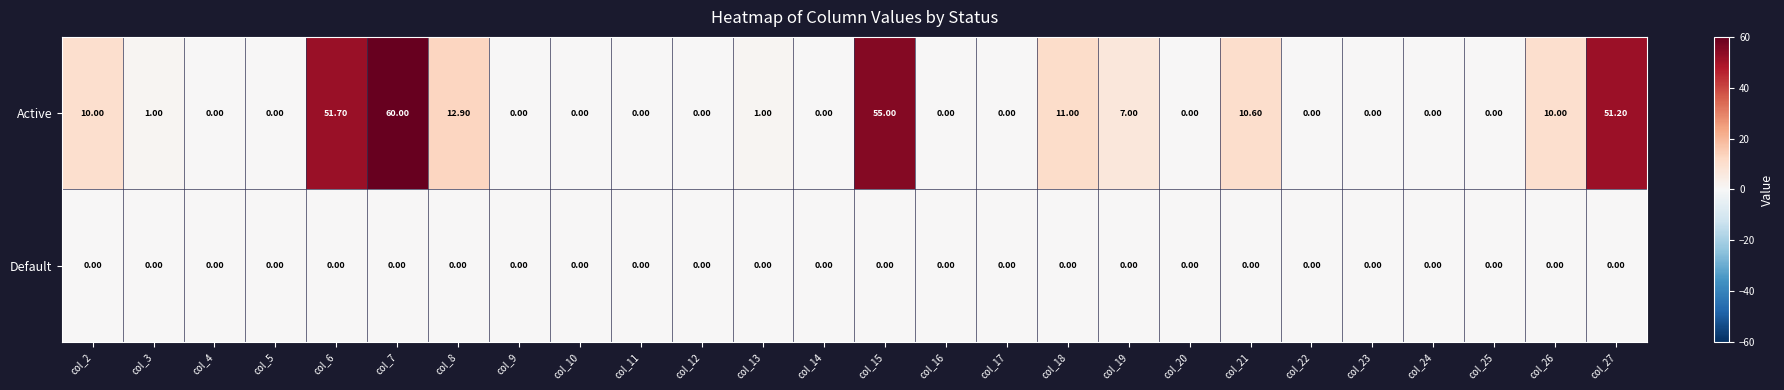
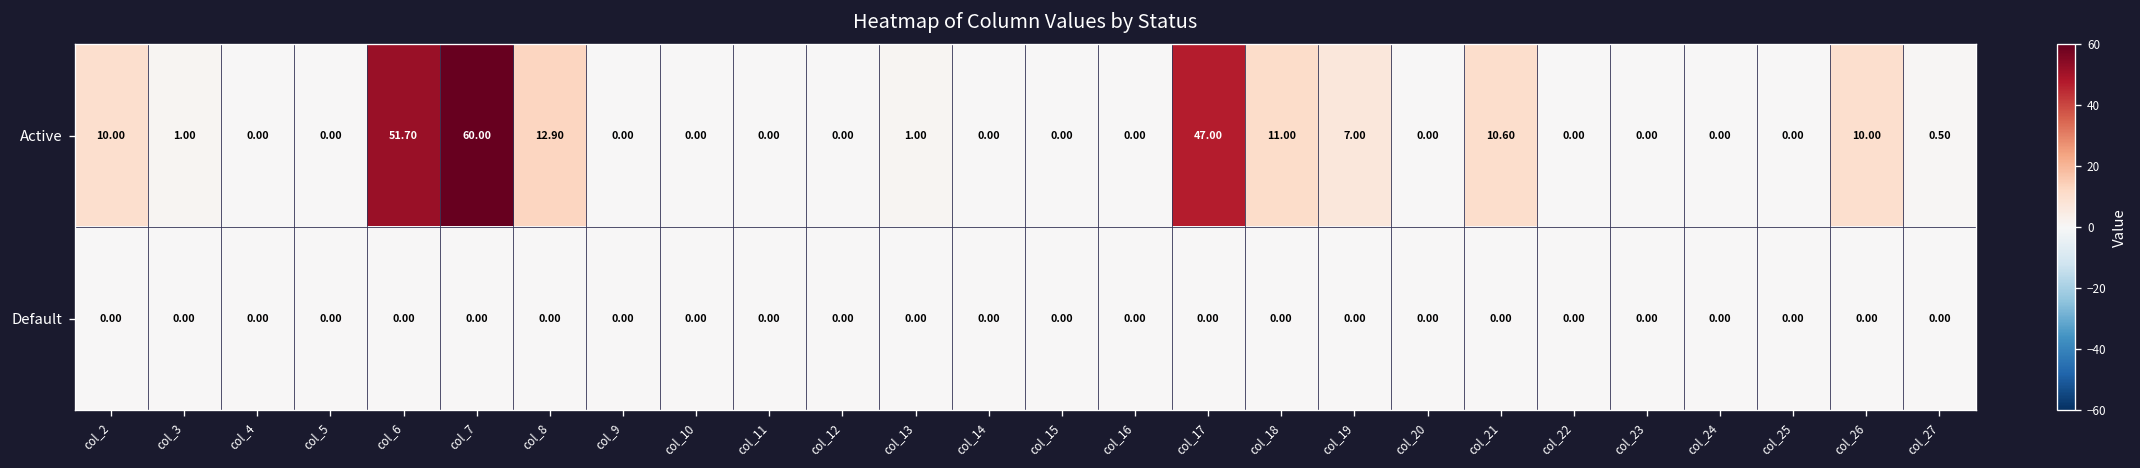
  {
    "Active": {
      "col_2": 10.00,
      "col_3": 1.00,
      "col_4": 0.00,
      "col_5": 0.00,
      "col_6": 51.70,
      "col_7": 60.00,
      "col_8": 12.90,
      "col_9": 0.00,
      "col_10": 0.00,
      "col_11": 0.00,
      "col_12": 0.00,
      "col_13": 1.00,
      "col_14": 0.00,
-     "col_15": 55.00,
+     "col_15": 0.00,
      "col_16": 0.00,
-     "col_17": 0.00,
+     "col_17": 47.00,
      "col_18": 11.00,
      "col_19": 7.00,
      "col_20": 0.00,
      "col_21": 10.60,
      "col_22": 0.00,
      "col_23": 0.00,
      "col_24": 0.00,
      "col_25": 0.00,
      "col_26": 10.00,
-     "col_27": 51.20
+     "col_27": 0.50
    },
    "Default": {
      "col_2": 0.00,
      "col_3": 0.00,
      "col_4": 0.00,
      "col_5": 0.00,
      "col_6": 0.00,
      "col_7": 0.00,
      "col_8": 0.00,
      "col_9": 0.00,
      "col_10": 0.00,
      "col_11": 0.00,
      "col_12": 0.00,
      "col_13": 0.00,
      "col_14": 0.00,
      "col_15": 0.00,
      "col_16": 0.00,
      "col_17": 0.00,
      "col_18": 0.00,
      "col_19": 0.00,
      "col_20": 0.00,
      "col_21": 0.00,
      "col_22": 0.00,
      "col_23": 0.00,
      "col_24": 0.00,
      "col_25": 0.00,
      "col_26": 0.00,
      "col_27": 0.00
    }
  }
